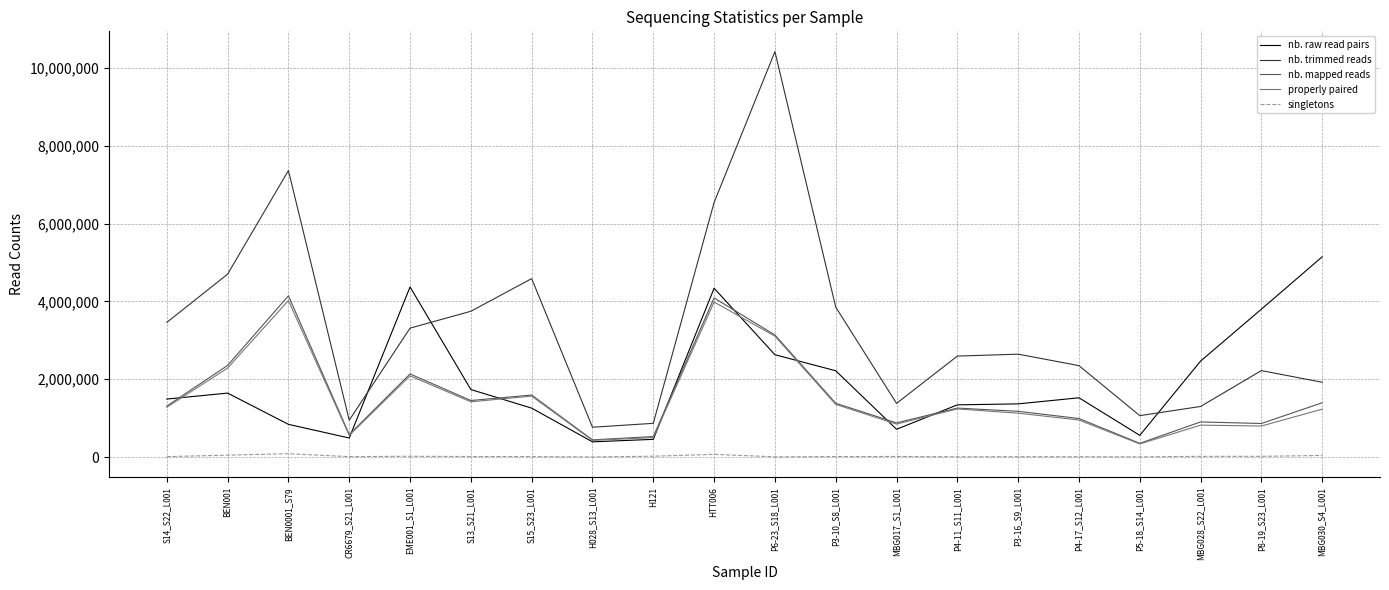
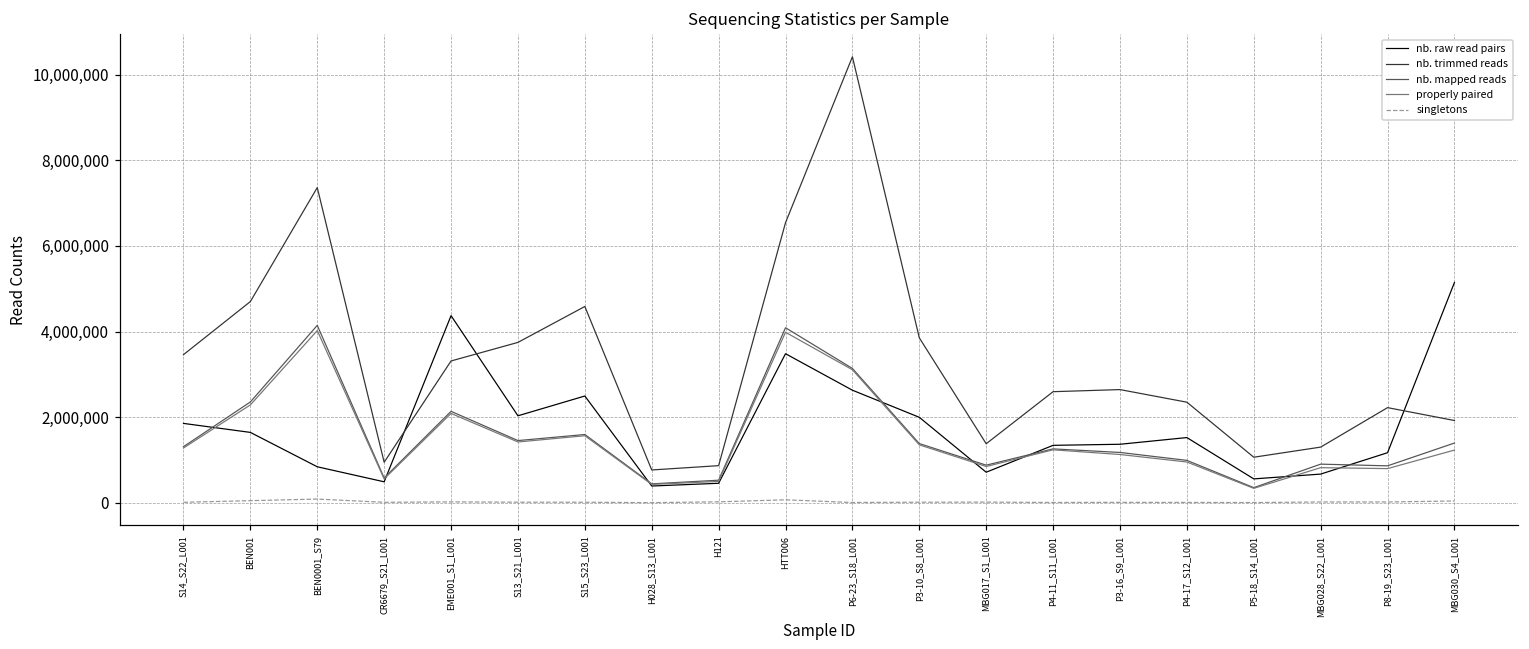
  {
    "nb. raw read pairs": {
-     "S14_S22_L001": "1,500,000",
+     "S14_S22_L001": "1,900,000",
      "BEN001": "1,600,000",
      "BEN0001_S79": "800,000",
      "CR6679_S21_L001": "500,000",
      "EME001_S1_L001": "4,400,000",
-     "S13_S21_L001": "1,700,000",
-     "S15_S23_L001": "1,300,000",
-     "HTT006": "4,300,000",
+     "S13_S21_L001": "2,000,000",
+     "S15_S23_L001": "2,500,000",
+     "HTT006": "3,500,000",
      "P6-23_S18_L001": "2,600,000",
-     "P3-10_S8_L001": "2,200,000",
+     "P3-10_S8_L001": "2,000,000",
      "MBG017_S1_L001": "700,000",
      "P4-11_S11_L001": "1,300,000",
      "P3-16_S9_L001": "1,400,000",
      "P4-17_S12_L001": "1,500,000",
      "P5-18_S14_L001": "600,000",
-     "MBG028_S22_L001": "2,500,000",
-     "P8-19_S23_L001": "3,800,000",
+     "MBG028_S22_L001": "700,000",
+     "P8-19_S23_L001": "1,200,000",
      "MBG030_S4_L001": "5,100,000"
    }
  }
